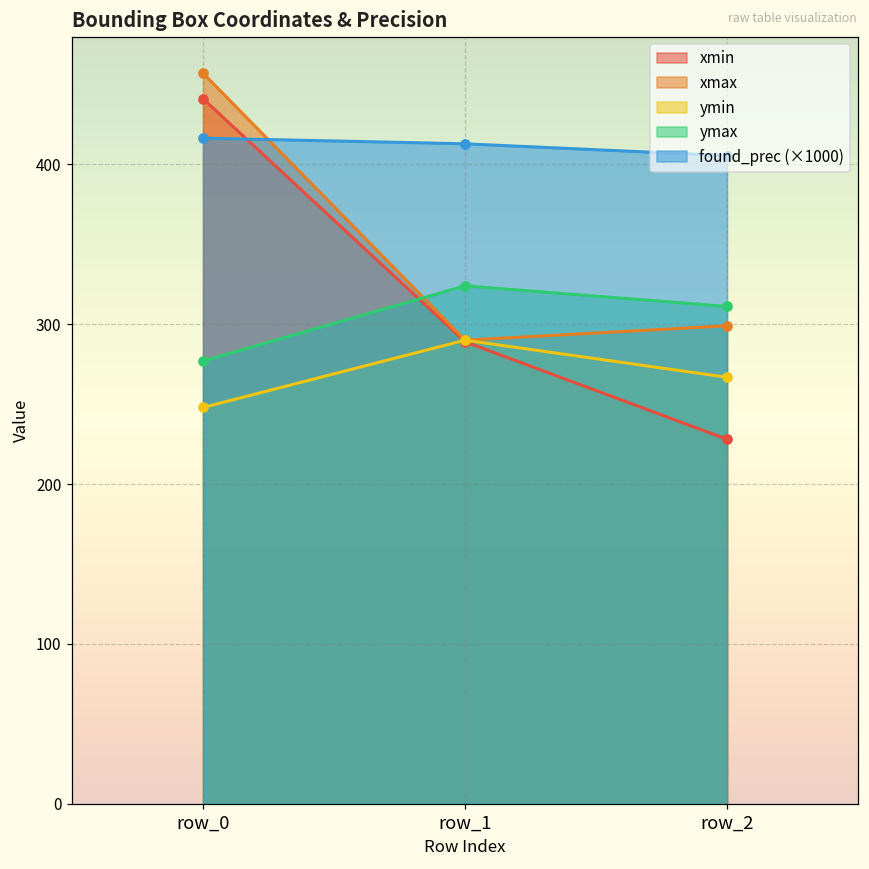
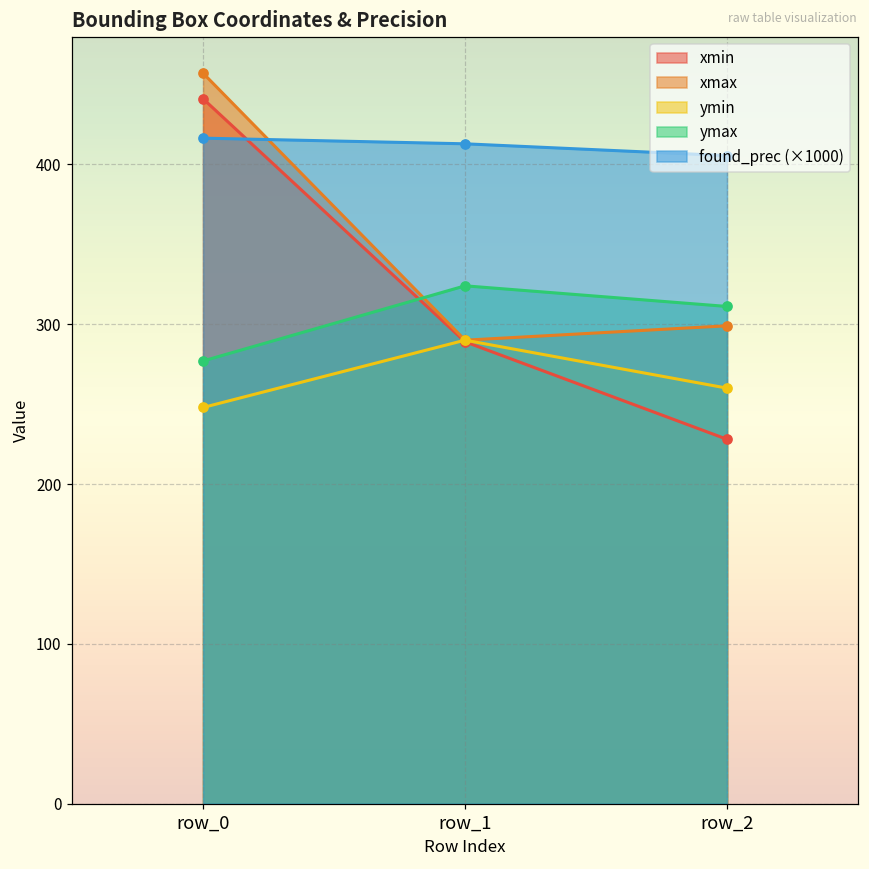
  {
    "ymin": {
      "row_0": 248,
-     "row_2": 267
+     "row_2": 260
    },
    "ymax": {
      "row_0": 277,
      "row_1": 324,
      "row_2": 311
    },
    "found_prec (×1000)": {
      "row_0": 416,
      "row_1": 413
    }
  }
